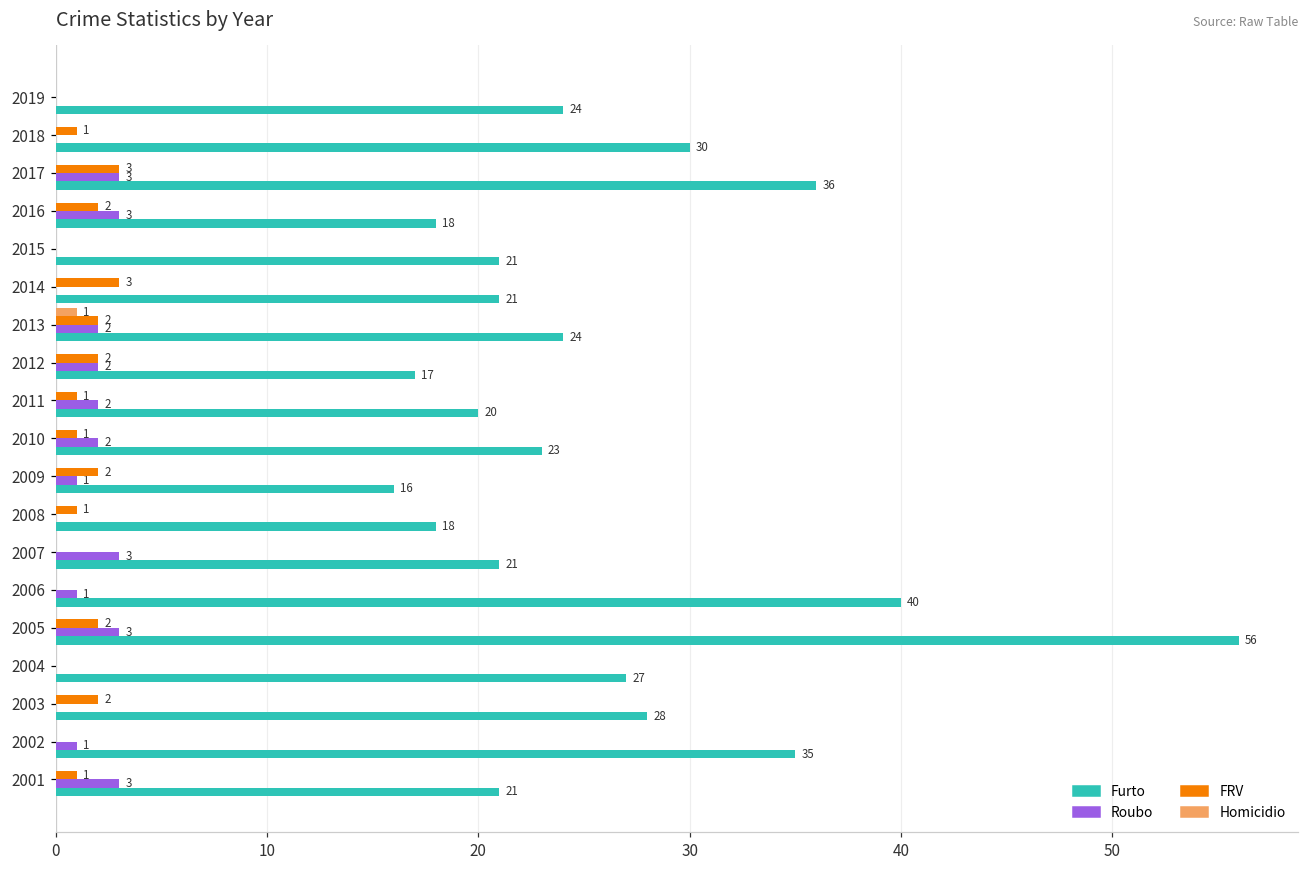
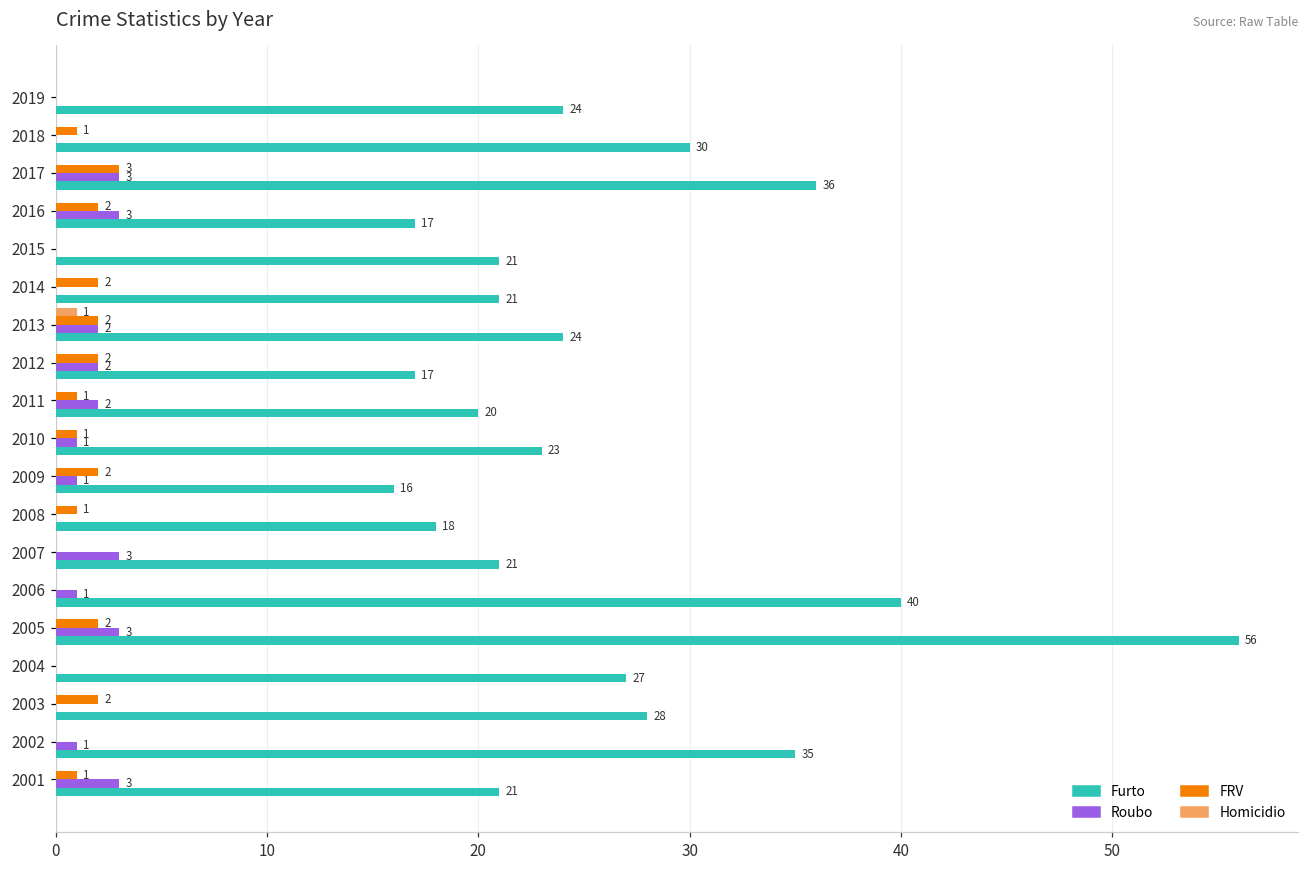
  {
    "Furto": {
      "2019": 24,
      "2018": 30,
      "2017": 36,
-     "2016": 18,
+     "2016": 17,
      "2015": 21,
      "2014": 21,
      "2013": 24,
      "2012": 17,
      "2011": 20,
      "2010": 23,
      "2009": 16,
      "2008": 18,
      "2007": 21,
      "2006": 40,
      "2005": 56,
      "2004": 27,
      "2003": 28,
      "2002": 35,
      "2001": 21
    },
    "Roubo": {
      "2016": 3,
      "2011": 2,
-     "2010": 2,
+     "2010": 1,
      "2009": 1,
      "2007": 3,
      "2006": 1,
      "2005": 3,
      "2002": 1,
      "2001": 3
    },
    "FRV": {
      "2018": 1,
      "2016": 2,
-     "2014": 3,
+     "2014": 2,
      "2011": 1,
      "2009": 2,
      "2008": 1,
      "2005": 2,
      "2003": 2,
      "2001": 1
    },
    "Homicidio": {
      "2013": 1
    }
  }
